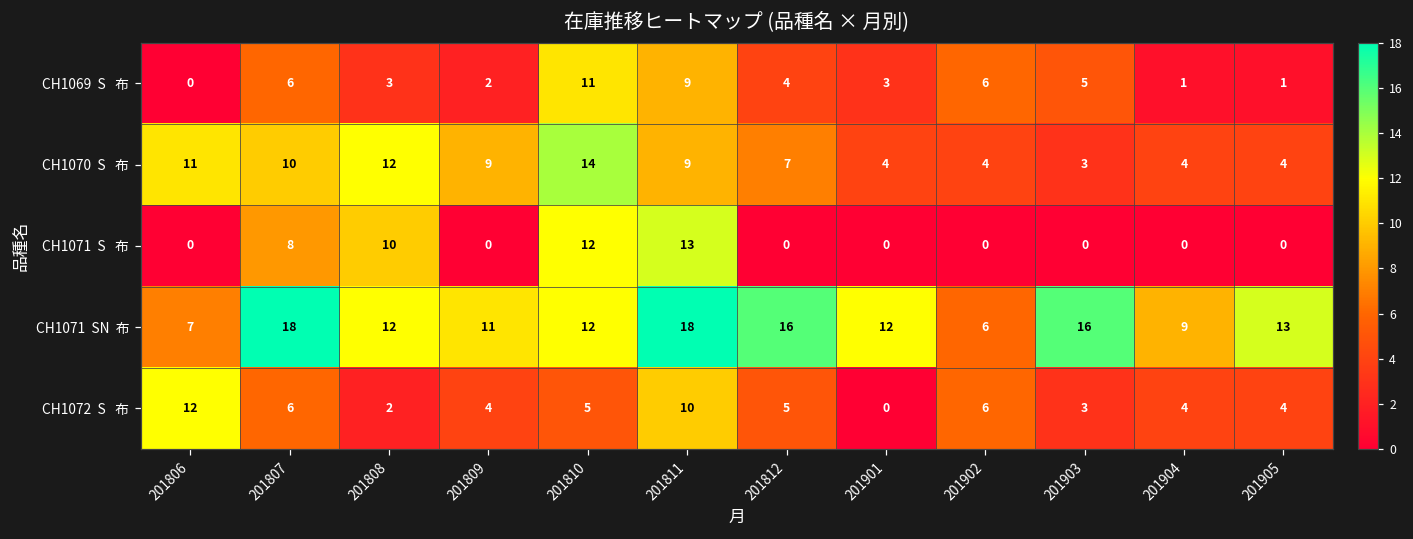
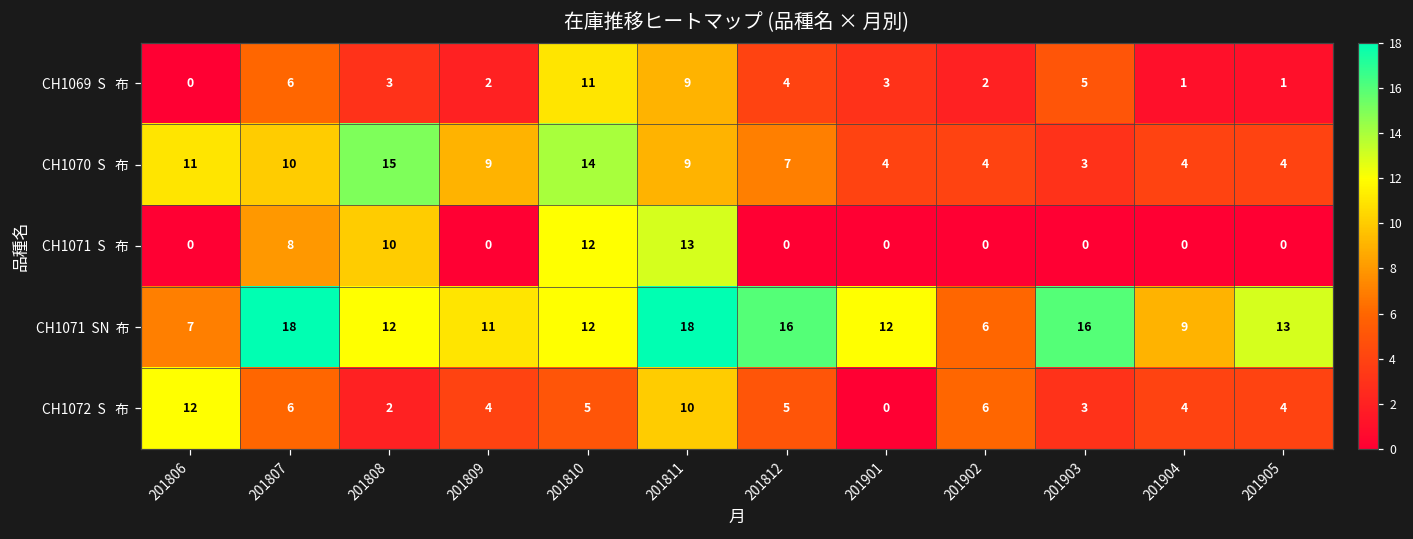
  {
    "CH1069 S 布": {
      "201806": 0,
      "201807": 6,
      "201808": 3,
      "201809": 2,
      "201810": 11,
      "201811": 9,
      "201812": 4,
      "201901": 3,
-     "201902": 6,
+     "201902": 2,
      "201903": 5,
      "201904": 1,
      "201905": 1
    },
    "CH1070 S 布": {
      "201806": 11,
      "201807": 10,
-     "201808": 12,
+     "201808": 15,
      "201809": 9,
      "201810": 14,
      "201811": 9,
      "201812": 7,
      "201901": 4,
      "201902": 4,
      "201903": 3,
      "201904": 4,
      "201905": 4
    },
    "CH1071 S 布": {
      "201806": 0,
      "201807": 8,
      "201808": 10,
      "201809": 0,
      "201810": 12,
      "201811": 13,
      "201812": 0,
      "201901": 0,
      "201902": 0,
      "201903": 0,
      "201904": 0,
      "201905": 0
    },
    "CH1071 SN 布": {
      "201806": 7,
      "201807": 18,
      "201808": 12,
      "201809": 11,
      "201810": 12,
      "201811": 18,
      "201812": 16,
      "201901": 12,
      "201902": 6,
      "201903": 16,
      "201904": 9,
      "201905": 13
    },
    "CH1072 S 布": {
      "201806": 12,
      "201807": 6,
      "201808": 2,
      "201809": 4,
      "201810": 5,
      "201811": 10,
      "201812": 5,
      "201901": 0,
      "201902": 6,
      "201903": 3,
      "201904": 4,
      "201905": 4
    }
  }
